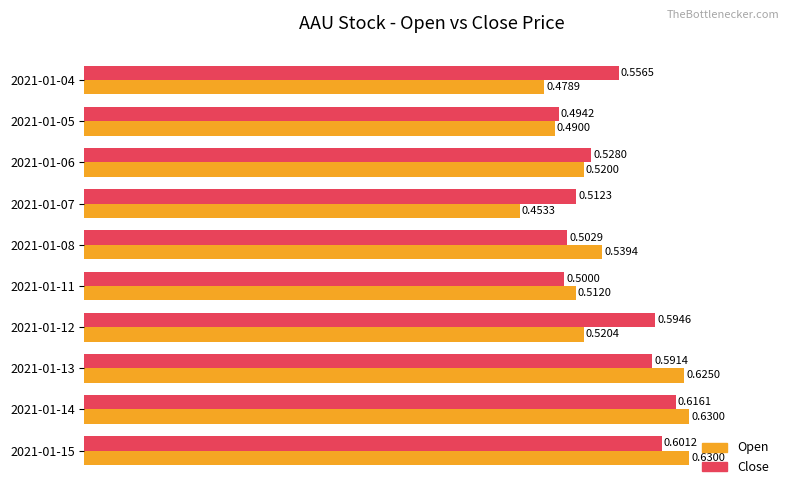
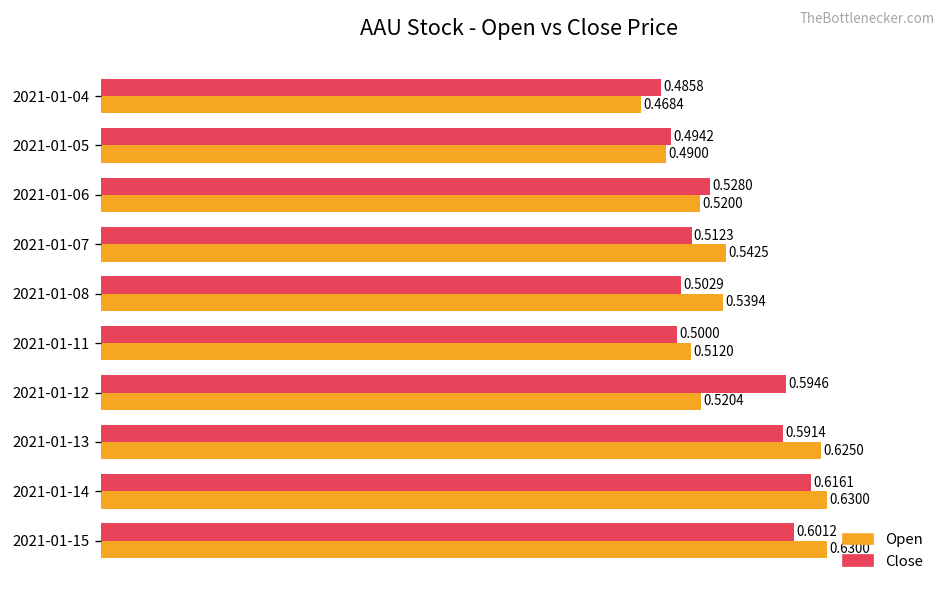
  {
    "Open": {
-     "2021-01-04": 0.4789,
+     "2021-01-04": 0.4684,
      "2021-01-05": 0.4900,
      "2021-01-06": 0.5200,
-     "2021-01-07": 0.4533,
+     "2021-01-07": 0.5425,
      "2021-01-08": 0.5394,
      "2021-01-11": 0.5120,
      "2021-01-12": 0.5204,
      "2021-01-13": 0.6250,
      "2021-01-14": 0.6300,
      "2021-01-15": 0.6300
    },
    "Close": {
-     "2021-01-04": 0.5565,
+     "2021-01-04": 0.4858,
      "2021-01-05": 0.4942,
      "2021-01-06": 0.5280,
      "2021-01-07": 0.5123,
      "2021-01-08": 0.5029,
      "2021-01-11": 0.5000,
      "2021-01-12": 0.5946,
      "2021-01-13": 0.5914,
      "2021-01-14": 0.6161,
      "2021-01-15": 0.6012
    }
  }
